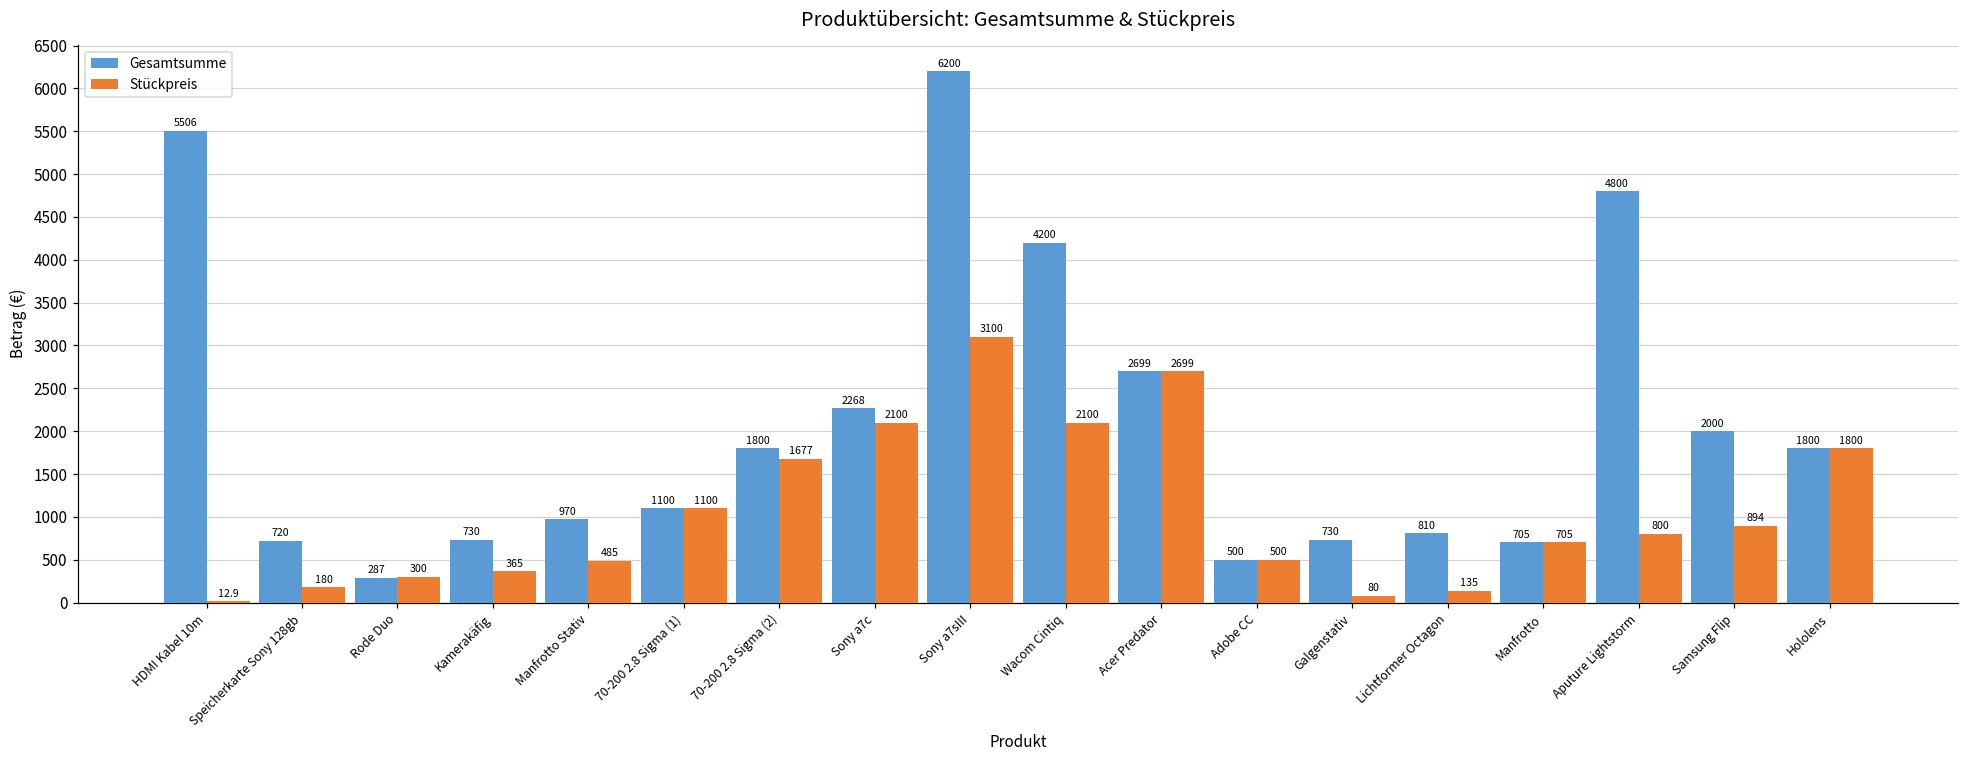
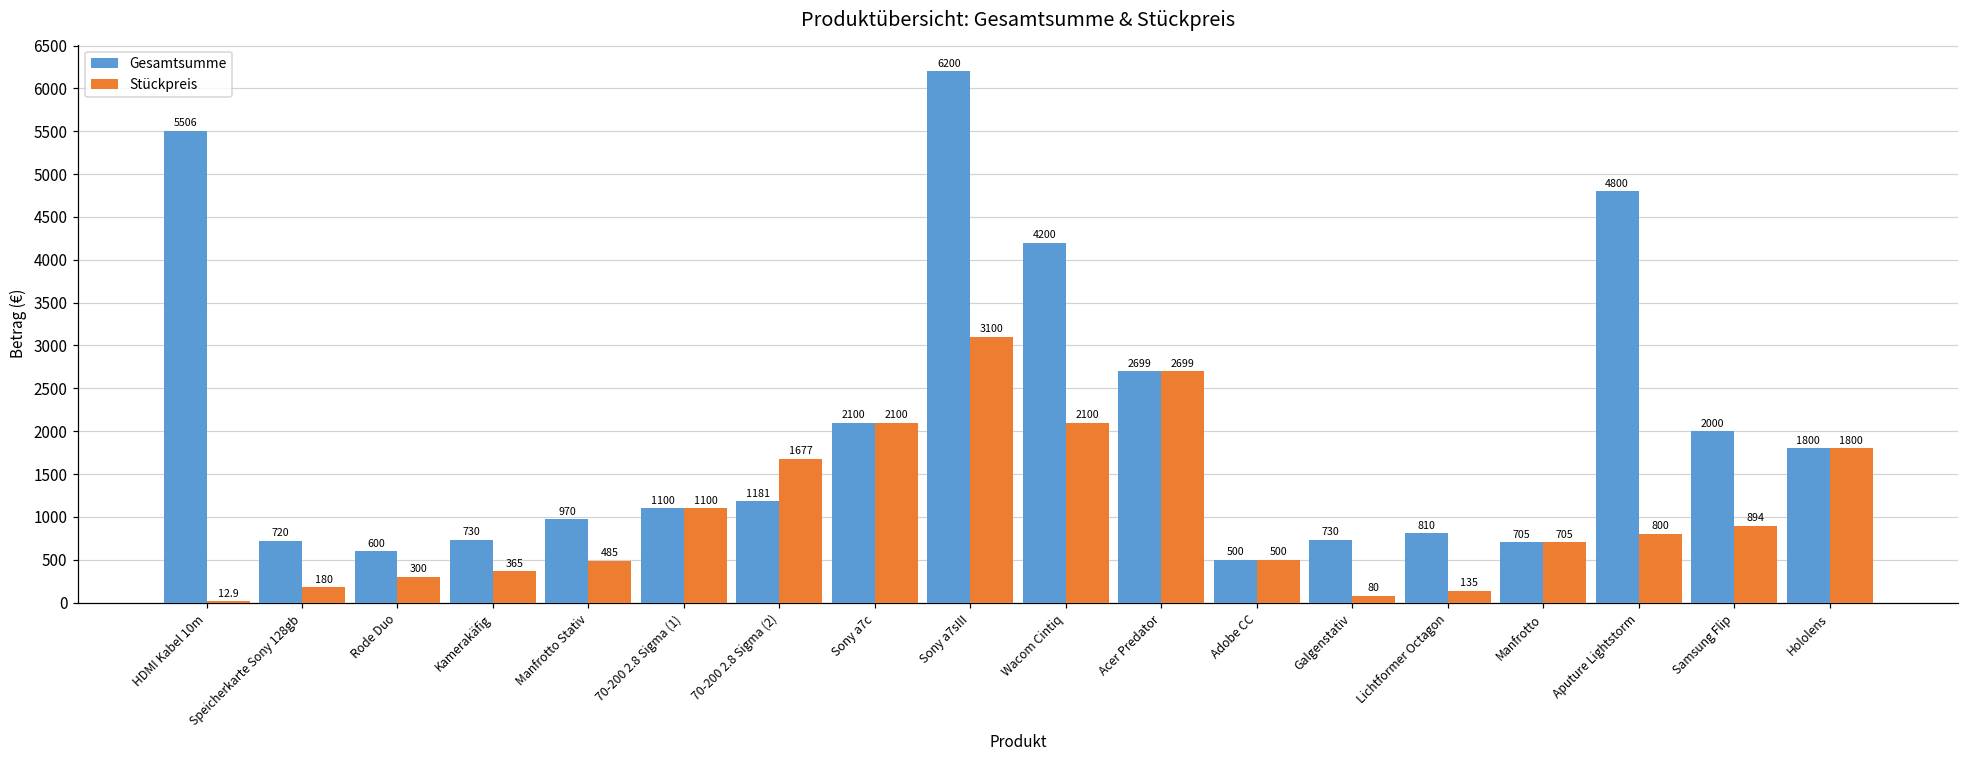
  {
    "Gesamtsumme": {
      "HDMI Kabel 10m": 5506,
      "Speicherkarte Sony 128gb": 720,
-     "Rode Duo": 287,
+     "Rode Duo": 600,
      "Kamerakäfig": 730,
      "Manfrotto Stativ": 970,
      "70-200 2.8 Sigma (1)": 1100,
-     "70-200 2.8 Sigma (2)": 1800,
-     "Sony a7c": 2268,
+     "70-200 2.8 Sigma (2)": 1181,
+     "Sony a7c": 2100,
      "Sony a7sIII": 6200,
      "Wacom Cintiq": 4200,
      "Acer Predator": 2699,
      "Adobe CC": 500,
      "Galgenstativ": 730,
      "Lichtformer Octagon": 810,
      "Manfrotto": 705,
      "Aputure Lightstorm": 4800,
      "Samsung Flip": 2000,
      "Hololens": 1800
    },
    "Stückpreis": {
      "HDMI Kabel 10m": 12.9,
      "Speicherkarte Sony 128gb": 180,
      "Rode Duo": 300,
      "Kamerakäfig": 365,
      "Manfrotto Stativ": 485,
      "70-200 2.8 Sigma (1)": 1100,
      "70-200 2.8 Sigma (2)": 1677,
      "Sony a7c": 2100,
      "Sony a7sIII": 3100,
      "Wacom Cintiq": 2100,
      "Acer Predator": 2699,
      "Adobe CC": 500,
      "Galgenstativ": 80,
      "Lichtformer Octagon": 135,
      "Manfrotto": 705,
      "Aputure Lightstorm": 800,
      "Samsung Flip": 894,
      "Hololens": 1800
    }
  }
